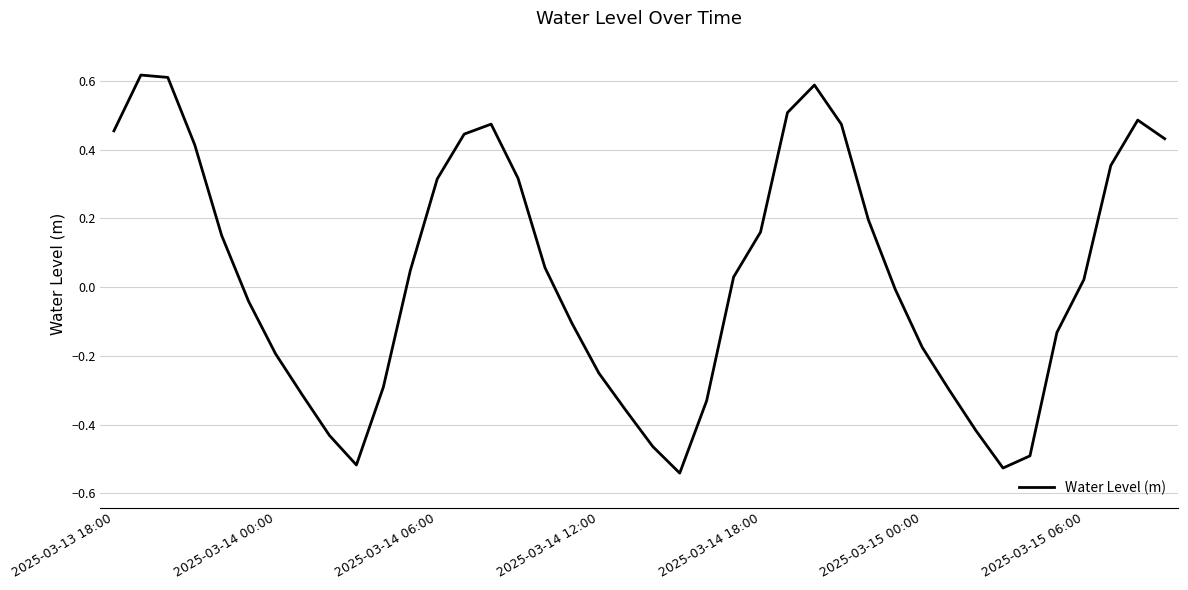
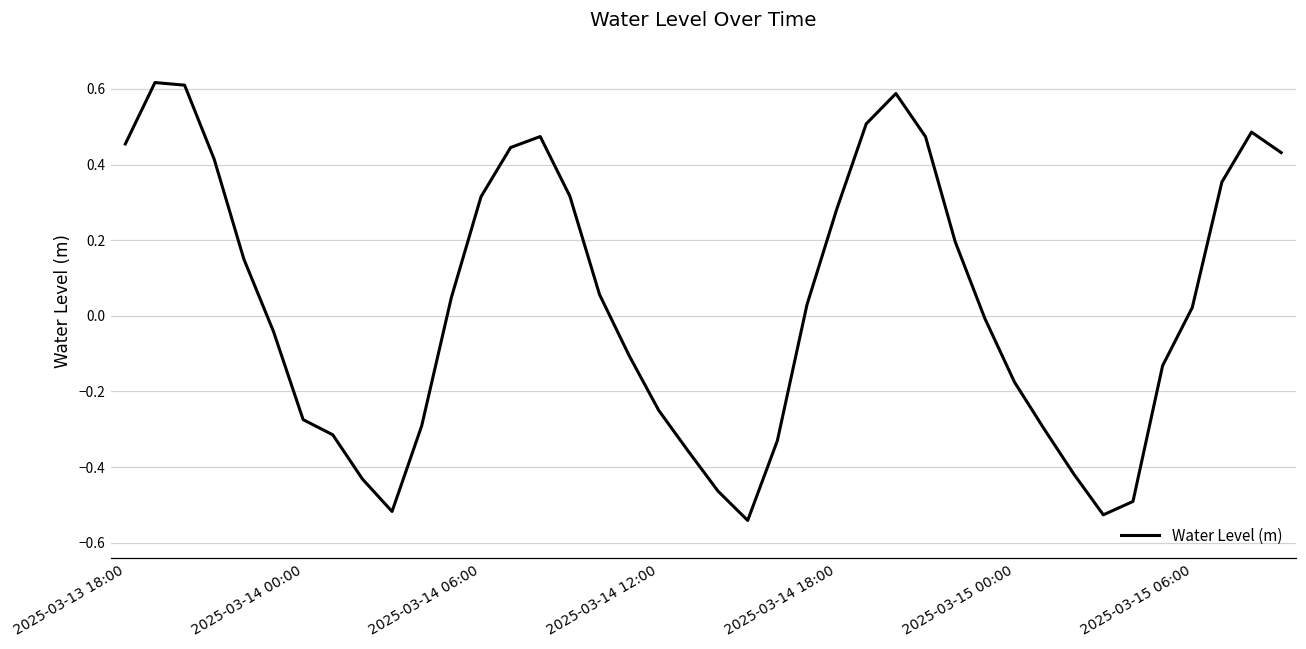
  {
    "2025-03-13 18:00": 0.45,
-   "2025-03-14 00:00": -0.19,
+   "2025-03-14 00:00": -0.27,
    "2025-03-14 06:00": 0.31,
    "2025-03-14 12:00": -0.25,
-   "2025-03-14 18:00": 0.16,
+   "2025-03-14 18:00": 0.28,
    "2025-03-15 00:00": -0.17,
    "2025-03-15 06:00": 0.02
  }
